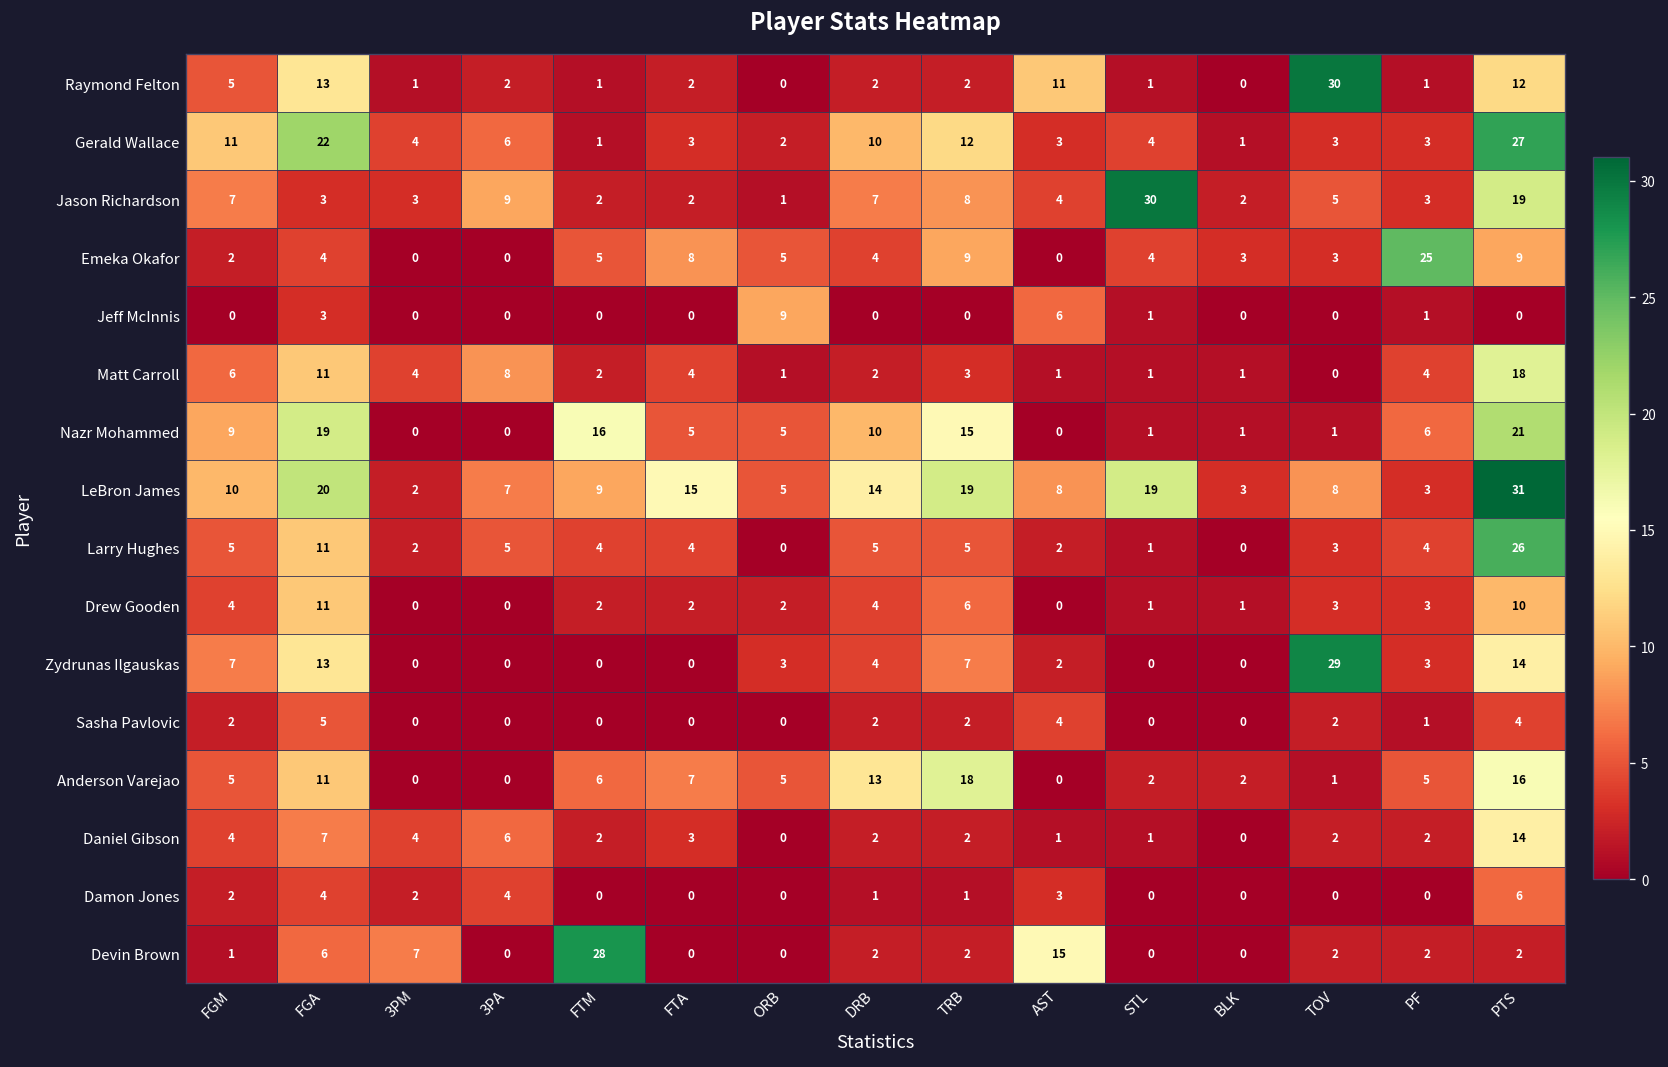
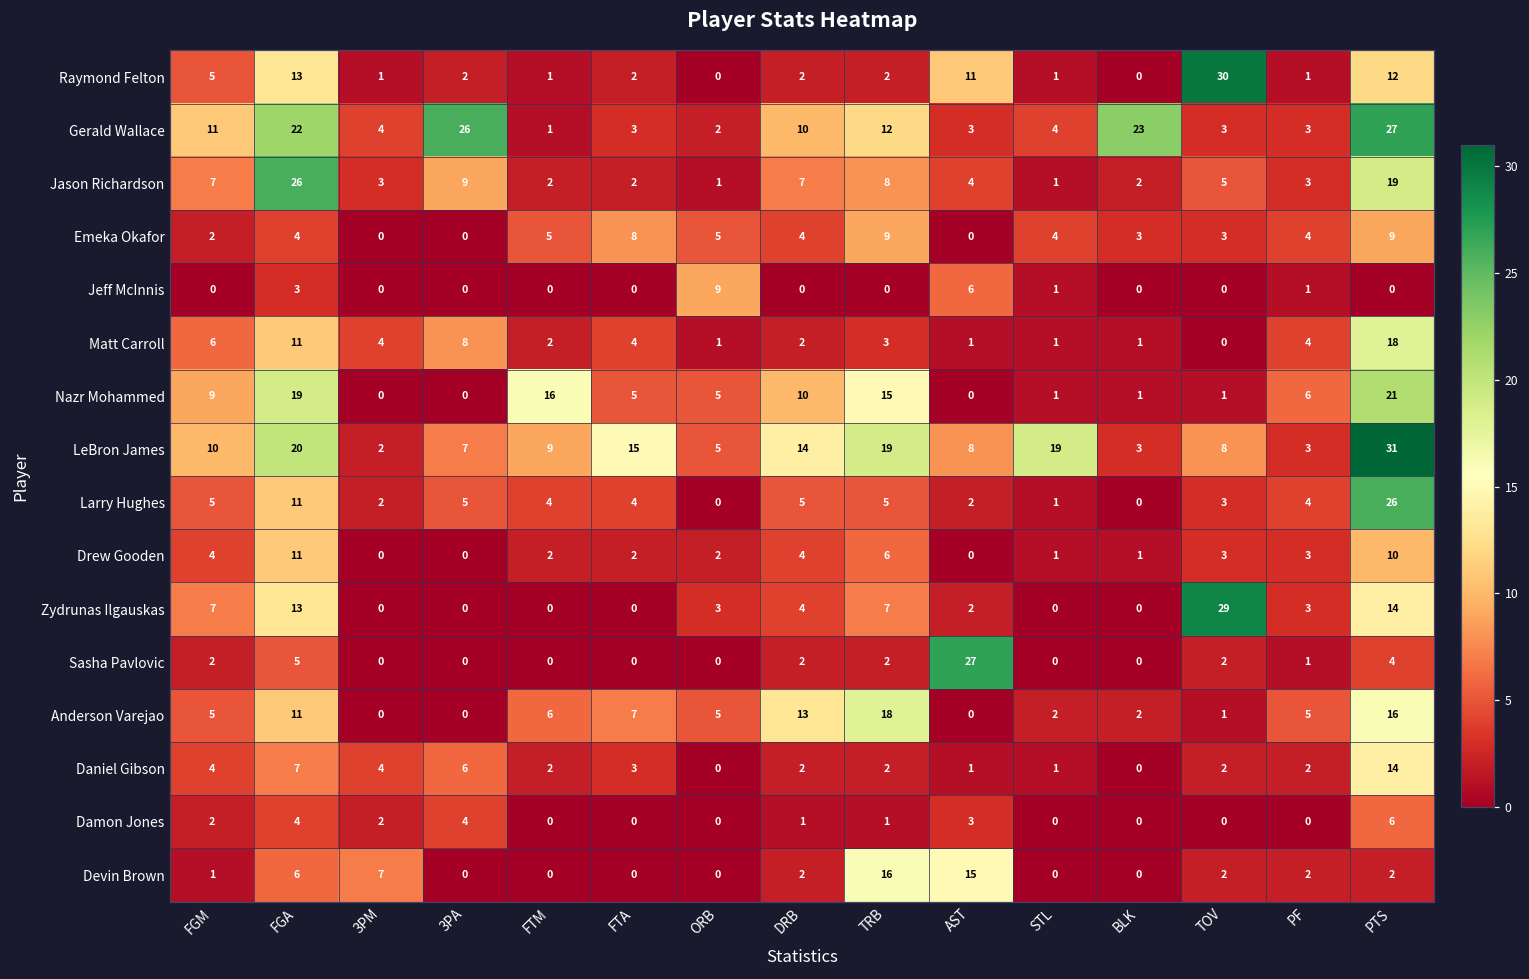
  {
    "Gerald Wallace": {
      "FGM": 11,
      "FGA": 22,
      "3PM": 4,
-     "3PA": 6,
+     "3PA": 26,
      "FTM": 1,
      "FTA": 3,
      "ORB": 2,
      "DRB": 10,
      "TRB": 12,
      "AST": 3,
      "STL": 4,
-     "BLK": 1,
+     "BLK": 23,
      "TOV": 3,
      "PF": 3,
      "PTS": 27
    },
    "Jason Richardson": {
      "FGM": 7,
-     "FGA": 3,
+     "FGA": 26,
      "3PM": 3,
      "3PA": 9,
      "FTM": 2,
      "FTA": 2,
      "ORB": 1,
      "DRB": 7,
      "TRB": 8,
      "AST": 4,
-     "STL": 30,
+     "STL": 1,
      "BLK": 2,
      "TOV": 5,
      "PF": 3,
      "PTS": 19
    },
    "Emeka Okafor": {
      "FGM": 2,
      "FGA": 4,
      "3PM": 0,
      "3PA": 0,
      "FTM": 5,
      "FTA": 8,
      "ORB": 5,
      "DRB": 4,
      "TRB": 9,
      "AST": 0,
      "STL": 4,
      "BLK": 3,
      "TOV": 3,
-     "PF": 25,
+     "PF": 4,
      "PTS": 9
    },
    "Sasha Pavlovic": {
      "FGM": 2,
      "FGA": 5,
      "3PM": 0,
      "3PA": 0,
      "FTM": 0,
      "FTA": 0,
      "ORB": 0,
      "DRB": 2,
      "TRB": 2,
-     "AST": 4,
+     "AST": 27,
      "STL": 0,
      "BLK": 0,
      "TOV": 2,
      "PF": 1,
      "PTS": 4
    },
    "Devin Brown": {
      "FGM": 1,
      "FGA": 6,
      "3PM": 7,
      "3PA": 0,
-     "FTM": 28,
+     "FTM": 0,
      "FTA": 0,
      "ORB": 0,
      "DRB": 2,
-     "TRB": 2,
+     "TRB": 16,
      "AST": 15,
      "STL": 0,
      "BLK": 0,
      "TOV": 2,
      "PF": 2,
      "PTS": 2
    }
  }
